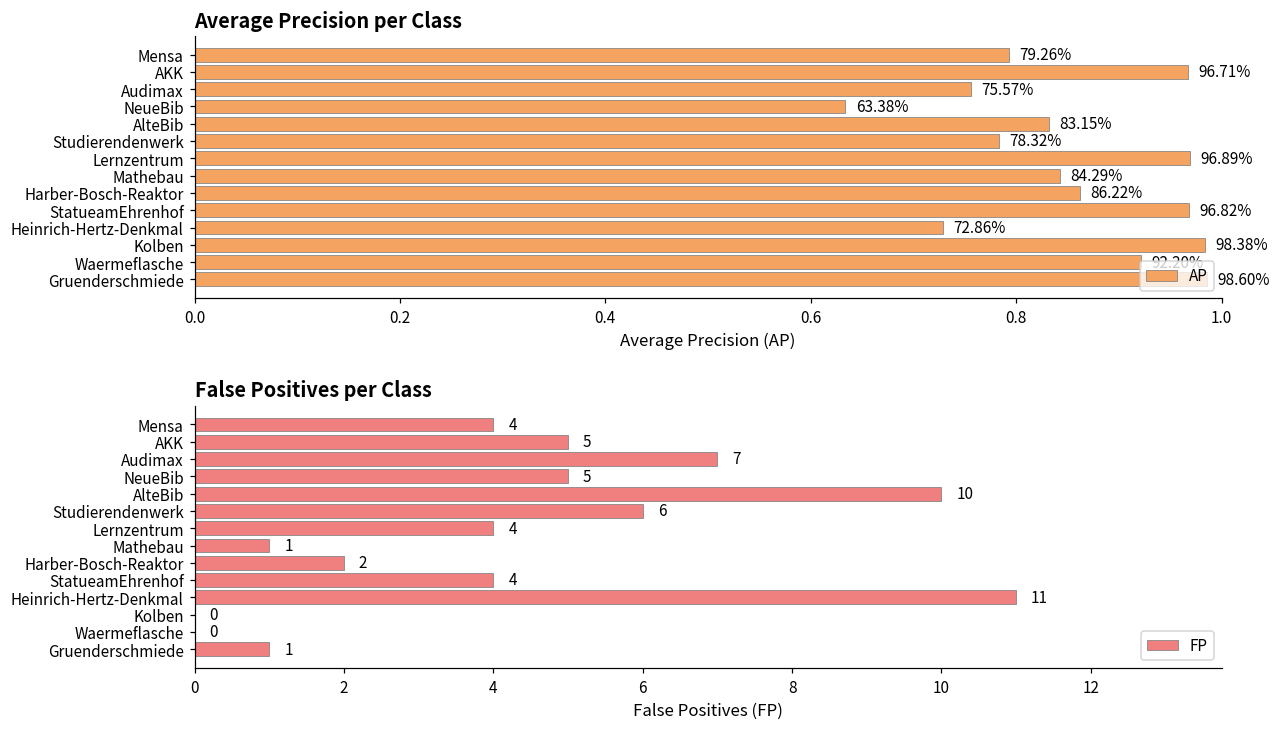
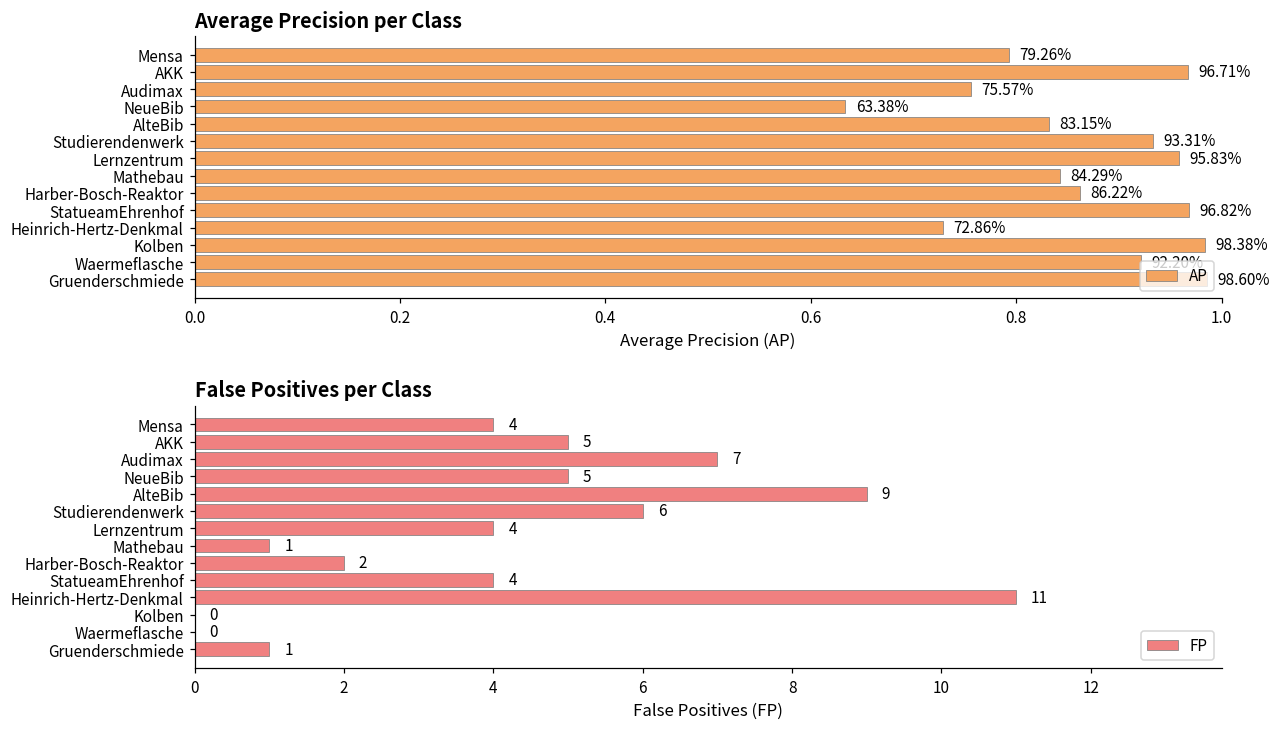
  {
    "Average Precision per Class": {
      "Mensa": "79.26%",
      "AKK": "96.71%",
      "Audimax": "75.57%",
      "NeueBib": "63.38%",
      "AlteBib": "83.15%",
-     "Studierendenwerk": "78.32%",
-     "Lernzentrum": "96.89%",
+     "Studierendenwerk": "93.31%",
+     "Lernzentrum": "95.83%",
      "Mathebau": "84.29%",
      "Harber-Bosch-Reaktor": "86.22%",
      "StatueamEhrenhof": "96.82%",
      "Heinrich-Hertz-Denkmal": "72.86%",
      "Kolben": "98.38%"
    },
    "False Positives per Class": {
      "Mensa": "4",
      "AKK": "5",
      "Audimax": "7",
      "NeueBib": "5",
-     "AlteBib": "10",
+     "AlteBib": "9",
      "Studierendenwerk": "6",
      "Lernzentrum": "4",
      "Mathebau": "1",
      "Harber-Bosch-Reaktor": "2",
      "StatueamEhrenhof": "4",
      "Heinrich-Hertz-Denkmal": "11",
      "Kolben": "0",
      "Waermeflasche": "0",
      "Gruenderschmiede": "1"
    }
  }
